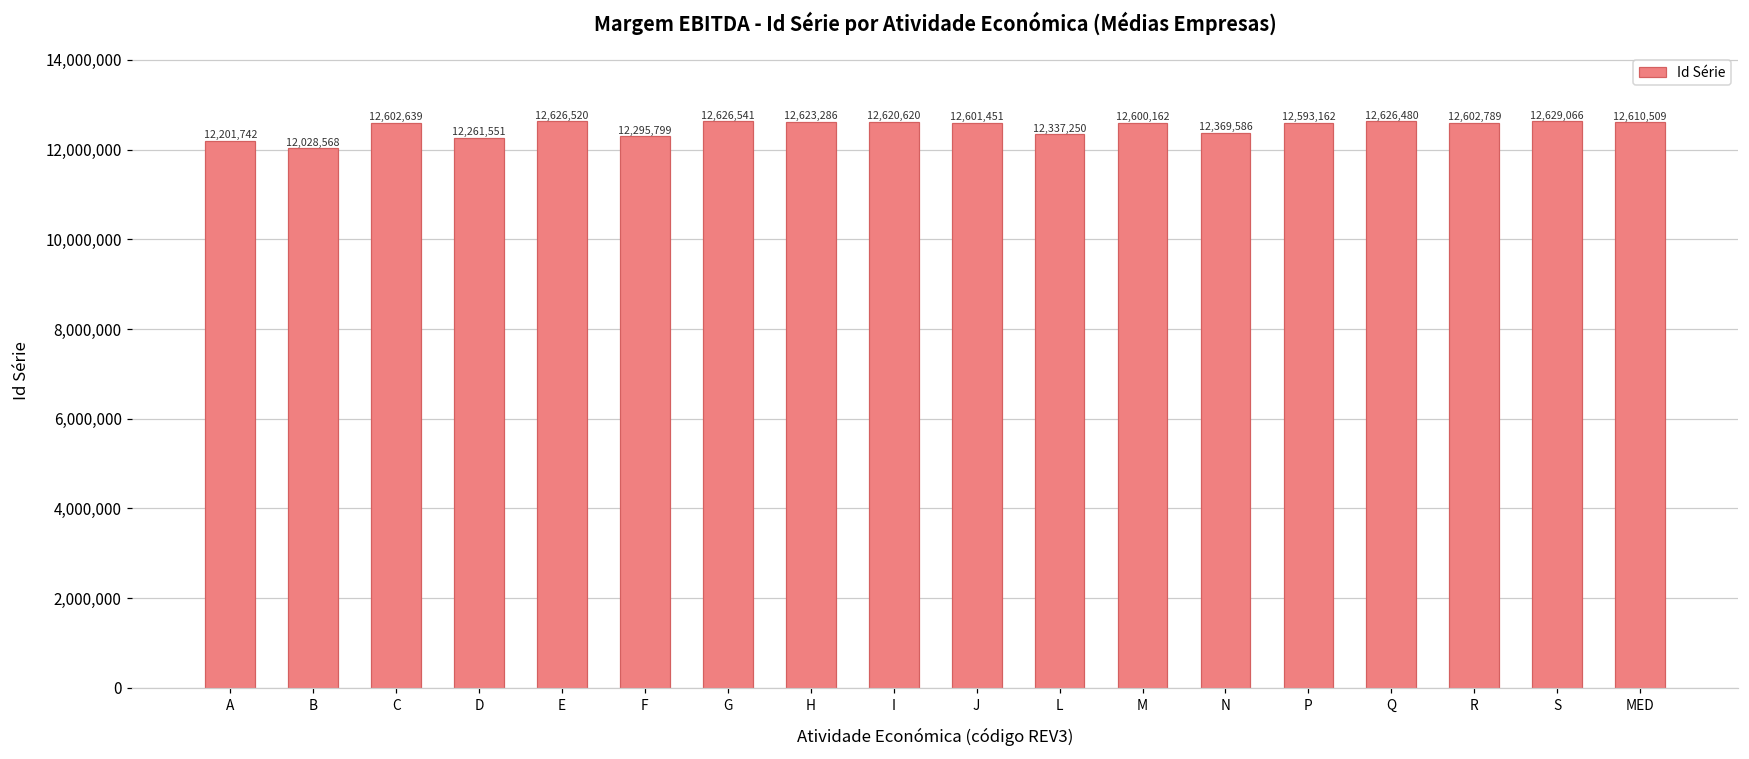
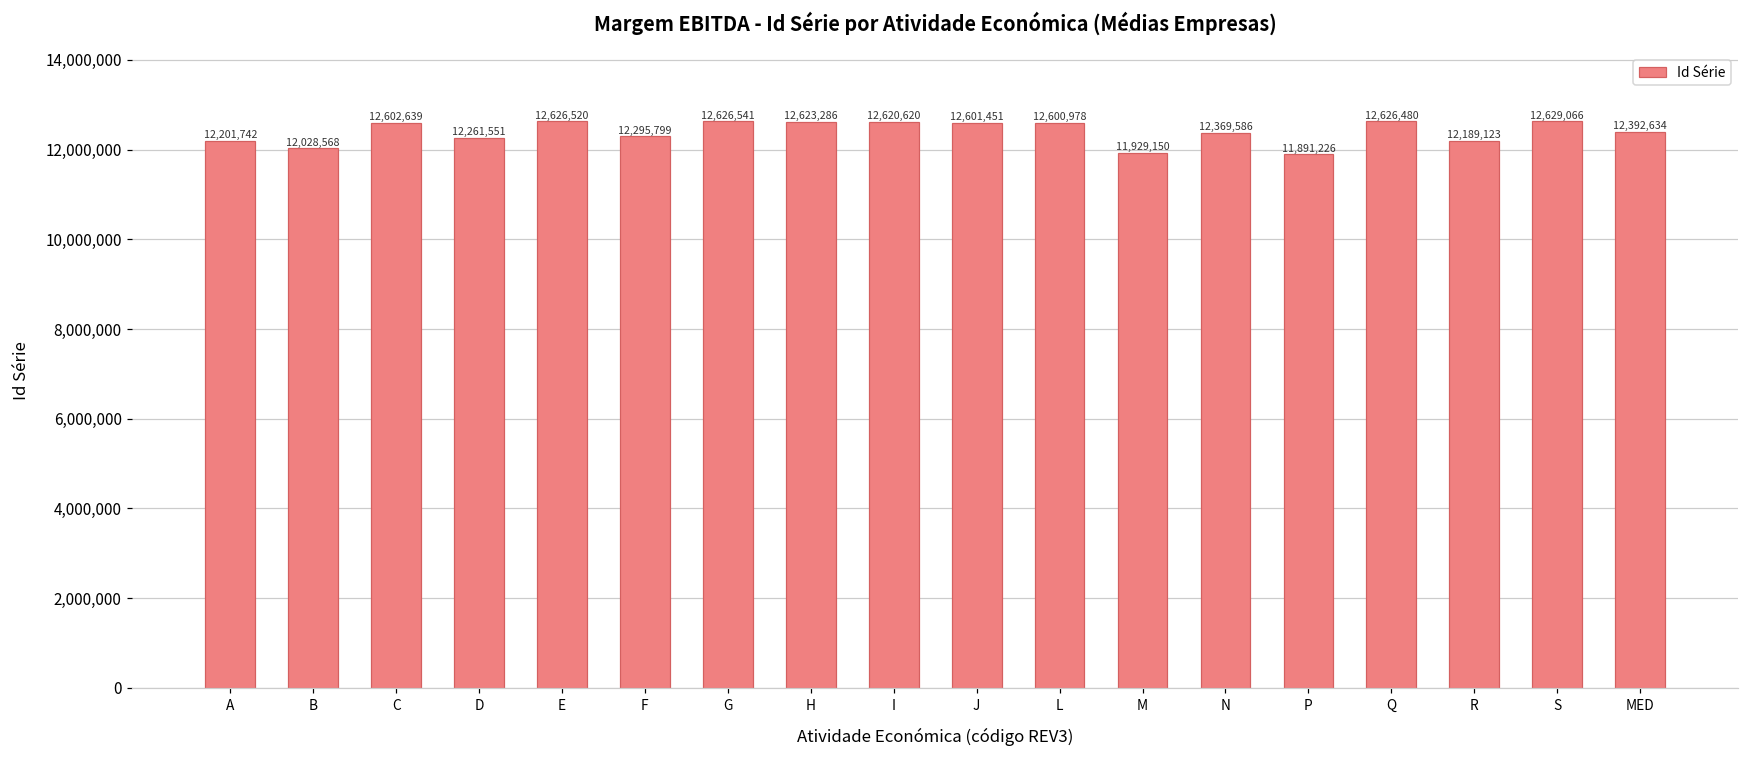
  {
    "A": "12,201,742",
    "B": "12,028,568",
    "C": "12,602,639",
    "D": "12,261,551",
    "E": "12,626,520",
    "F": "12,295,799",
    "G": "12,626,541",
    "H": "12,623,286",
    "I": "12,620,620",
    "J": "12,601,451",
-   "L": "12,337,250",
-   "M": "12,600,162",
+   "L": "12,600,978",
+   "M": "11,929,150",
    "N": "12,369,586",
-   "P": "12,593,162",
+   "P": "11,891,226",
    "Q": "12,626,480",
-   "R": "12,602,789",
+   "R": "12,189,123",
    "S": "12,629,066",
-   "MED": "12,610,509"
+   "MED": "12,392,634"
  }
